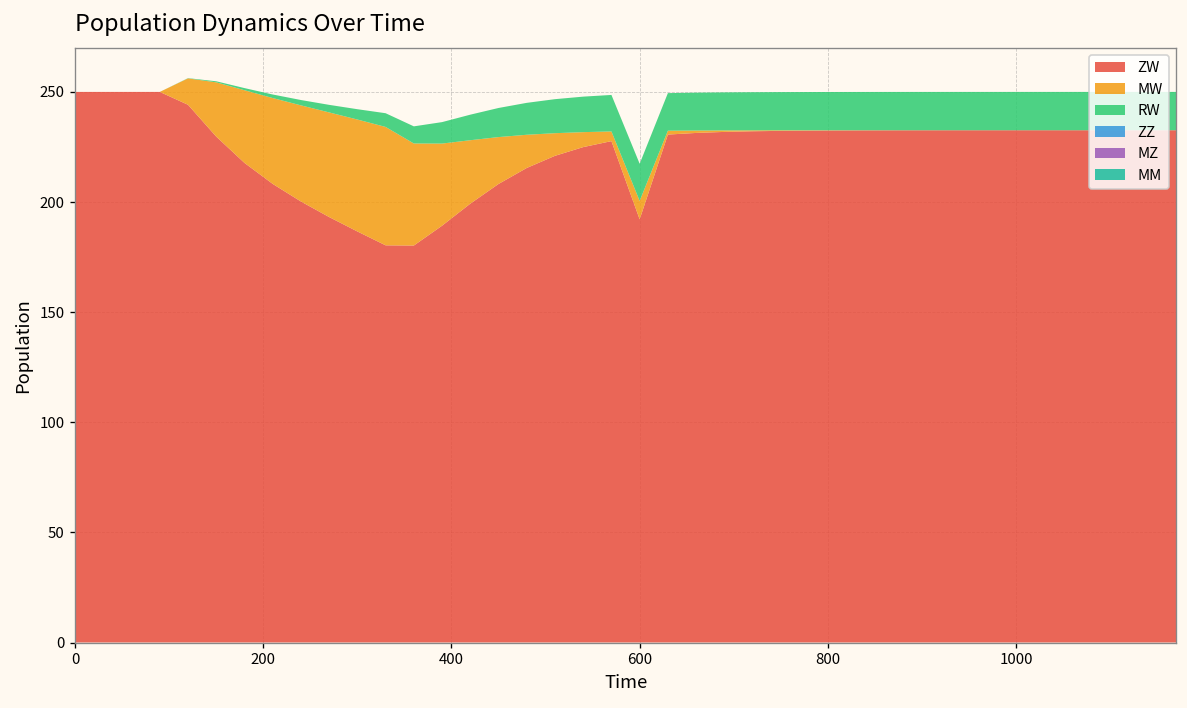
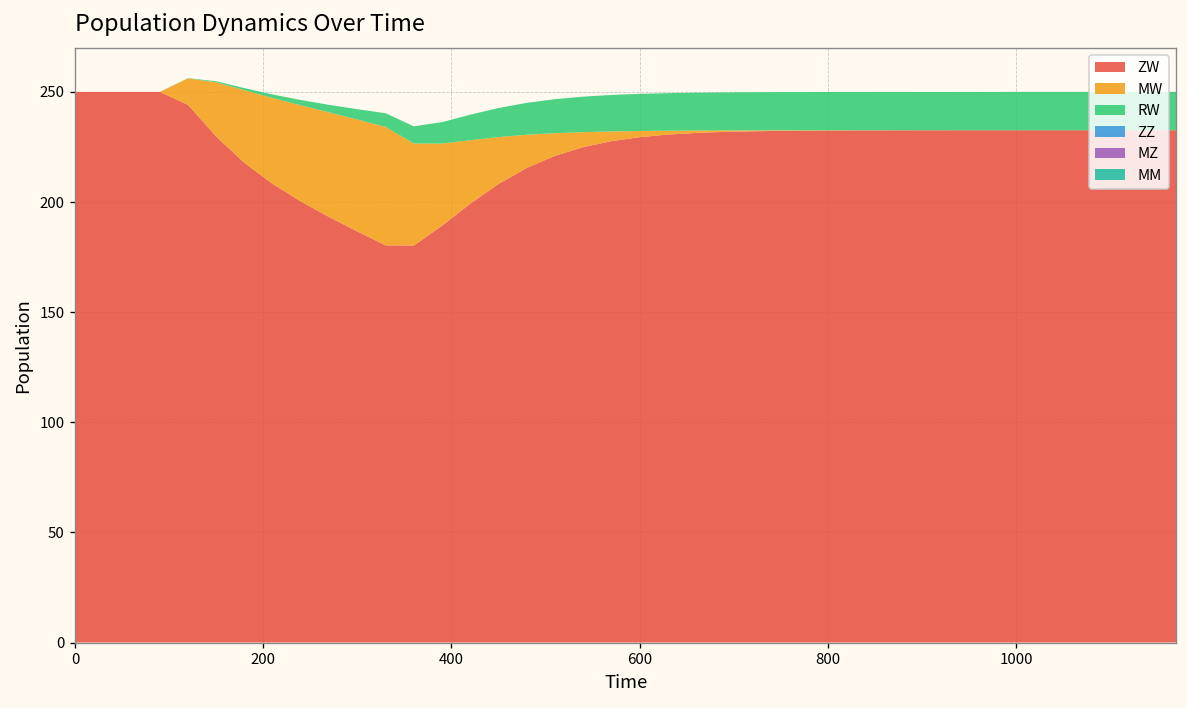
  {
    "ZW": {
-     "600": 192
+     "600": 229
    },
    "MW": {
-     "600": 8
+     "600": 3
    }
  }
